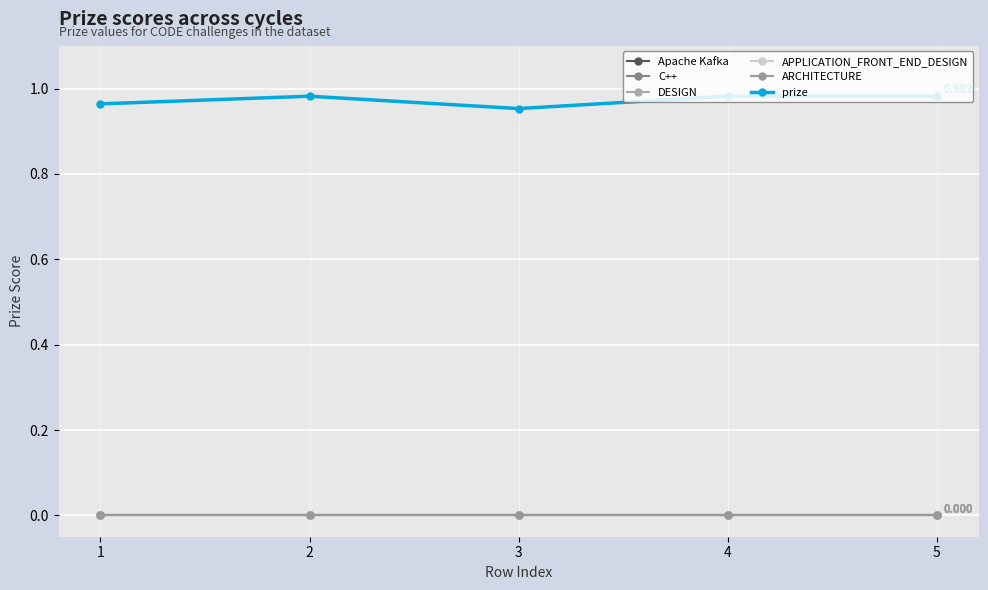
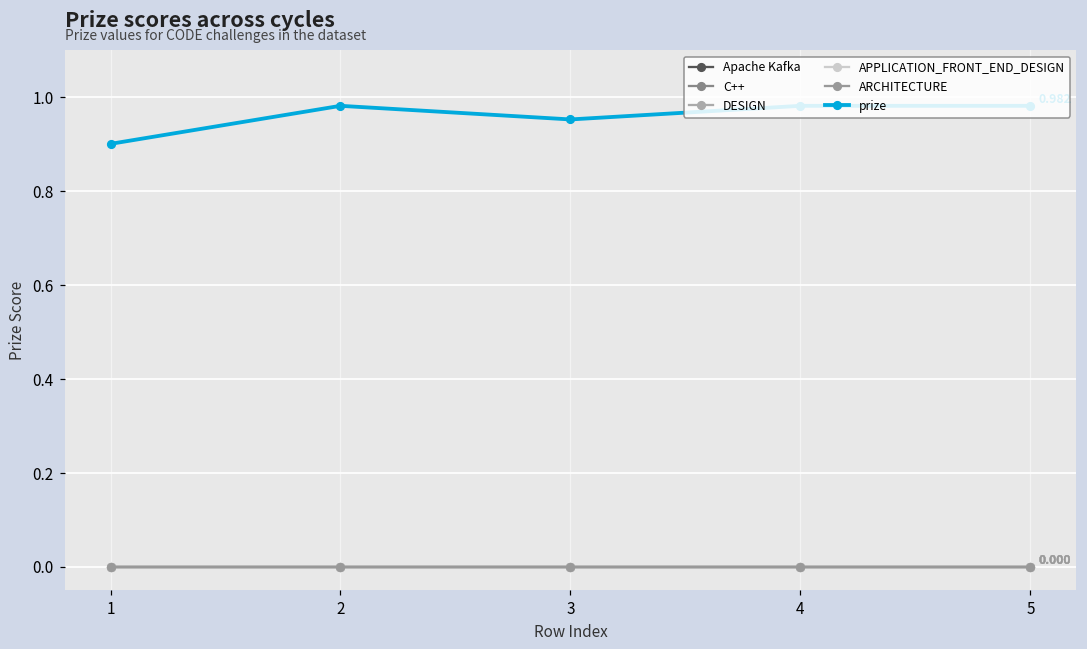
  {
    "ARCHITECTURE": {
      "1": 0.00,
      "2": 0.00,
      "3": 0.00,
      "4": 0.00
    },
    "prize": {
-     "1": 0.96,
+     "1": 0.90,
      "2": 0.98,
      "3": 0.95
    }
  }
